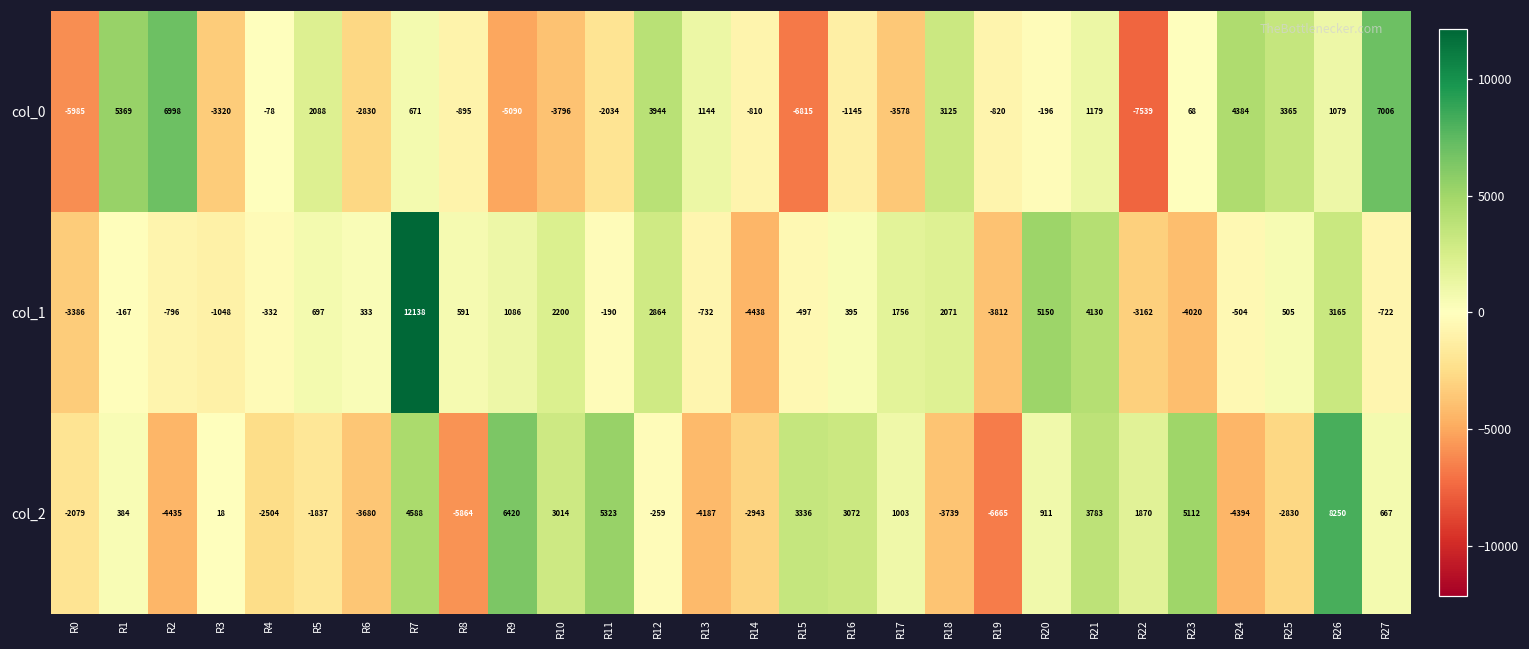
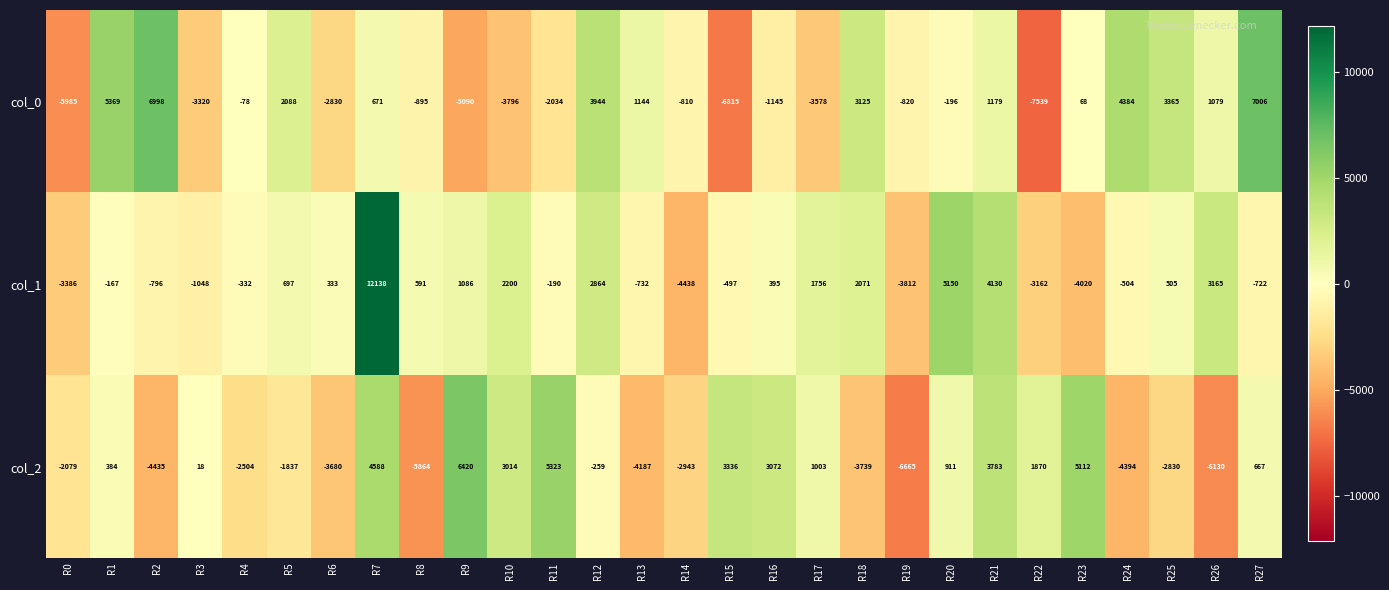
  {
    "col_0": {
      "R0": -5985,
      "R1": 5369,
      "R2": 6998,
      "R3": -3320,
      "R4": -78,
      "R5": 2088,
      "R6": -2830,
      "R7": 671,
      "R8": -895,
      "R9": -5090,
      "R10": -3796,
      "R11": -2034,
      "R12": 3944,
      "R13": 1144,
      "R14": -810,
      "R15": -6815,
      "R16": -1145,
      "R17": -3578,
      "R18": 3125,
      "R19": -820,
      "R20": -196,
      "R21": 1179,
      "R22": -7539,
      "R23": 68,
      "R24": 4384,
      "R25": 3365,
      "R27": 7006
    },
    "col_1": {
      "R0": -3386,
      "R1": -167,
      "R2": -796,
      "R3": -1048,
      "R4": -332,
      "R5": 697,
      "R6": 333,
      "R7": 12138,
      "R8": 591,
      "R9": 1086,
      "R10": 2200,
      "R11": -190,
      "R12": 2864,
      "R13": -732,
      "R14": -4438,
      "R15": -497,
      "R16": 395,
      "R17": 1756,
      "R18": 2071,
      "R19": -3812,
      "R20": 5150,
      "R21": 4130,
      "R22": -3162,
      "R23": -4020,
      "R24": -504,
      "R25": 505,
      "R26": 3165,
      "R27": -722
    },
    "col_2": {
      "R0": -2079,
      "R1": 384,
      "R2": -4435,
      "R3": 18,
      "R4": -2504,
      "R5": -1837,
      "R6": -3680,
      "R7": 4588,
      "R8": -5864,
      "R9": 6420,
      "R10": 3014,
      "R11": 5323,
      "R12": -259,
      "R13": -4187,
      "R14": -2943,
      "R15": 3336,
      "R16": 3072,
      "R17": 1003,
      "R18": -3739,
      "R19": -6665,
      "R20": 911,
      "R21": 3783,
      "R22": 1870,
      "R23": 5112,
      "R24": -4394,
      "R25": -2830,
-     "R26": 8250,
+     "R26": -6130,
      "R27": 667
    }
  }
